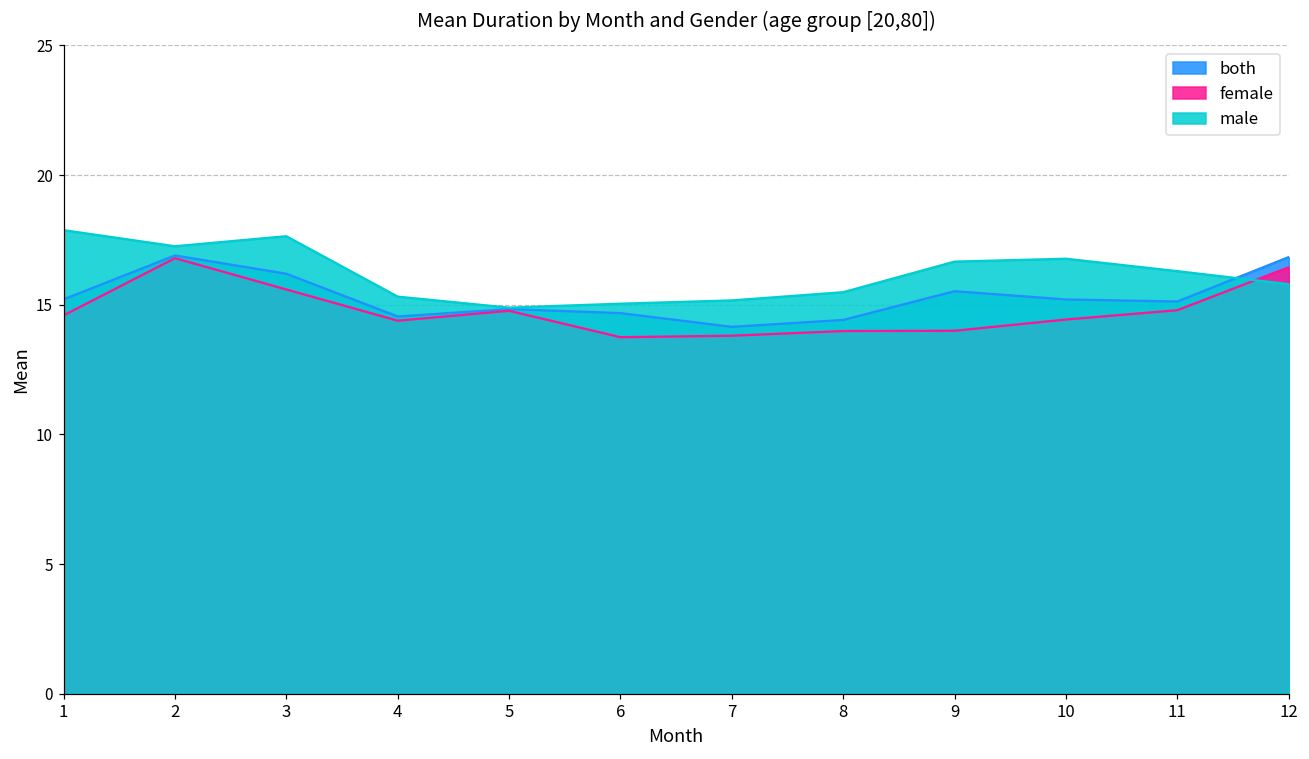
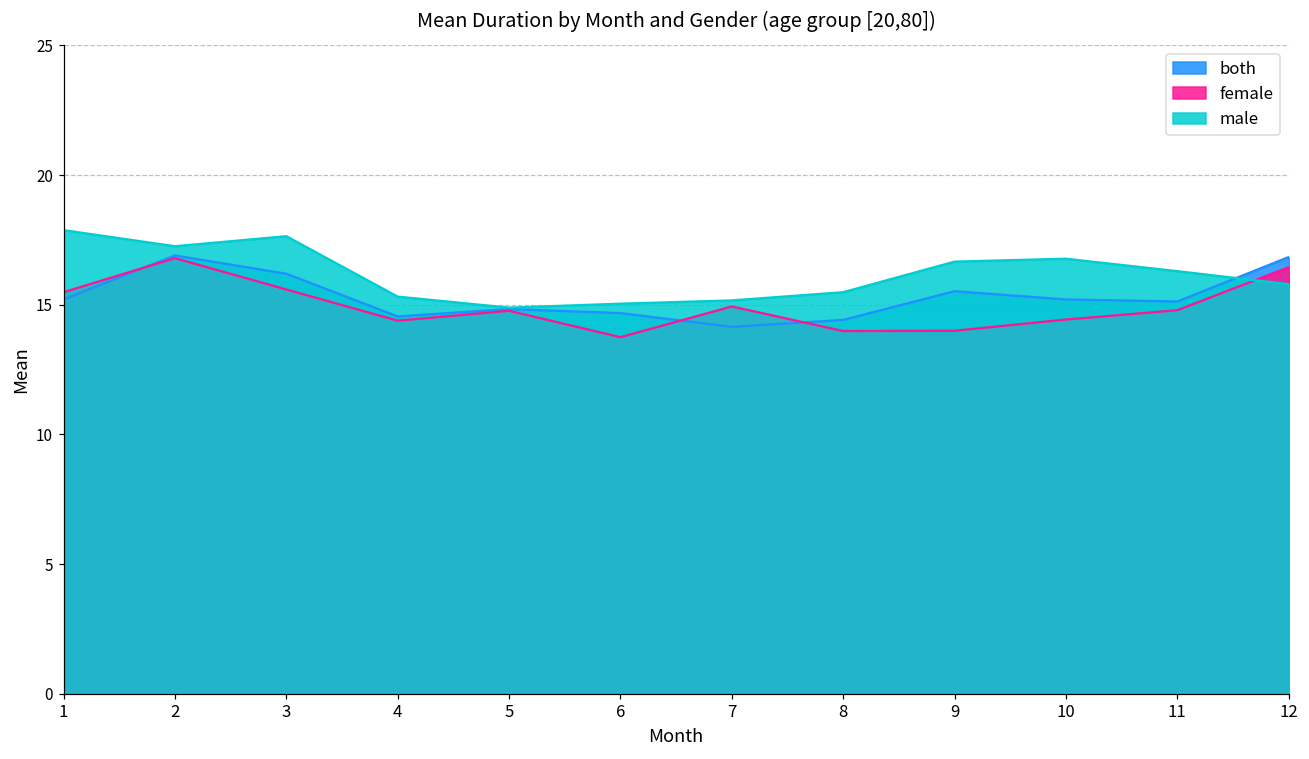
  {
    "both": {
      "1": 15.2,
      "3": 16.2,
      "4": 14.6,
      "6": 14.7,
      "7": 14.2,
      "8": 14.4,
      "9": 15.5,
      "10": 15.2,
      "11": 15.1,
      "12": 16.8
    },
    "female": {
-     "1": 14.6,
+     "1": 15.5,
      "3": 15.6,
      "4": 14.4,
      "6": 13.8,
-     "7": 13.8,
+     "7": 14.9,
      "8": 14.0,
      "9": 14.0,
      "10": 14.4,
      "11": 14.8,
      "12": 16.4
    },
    "male": {
      "1": 17.9,
      "2": 17.3,
      "3": 17.6,
      "4": 15.3,
      "6": 15.0,
      "7": 15.2,
      "8": 15.5,
      "9": 16.7,
      "10": 16.8,
      "11": 16.3,
      "12": 15.8
    }
  }
